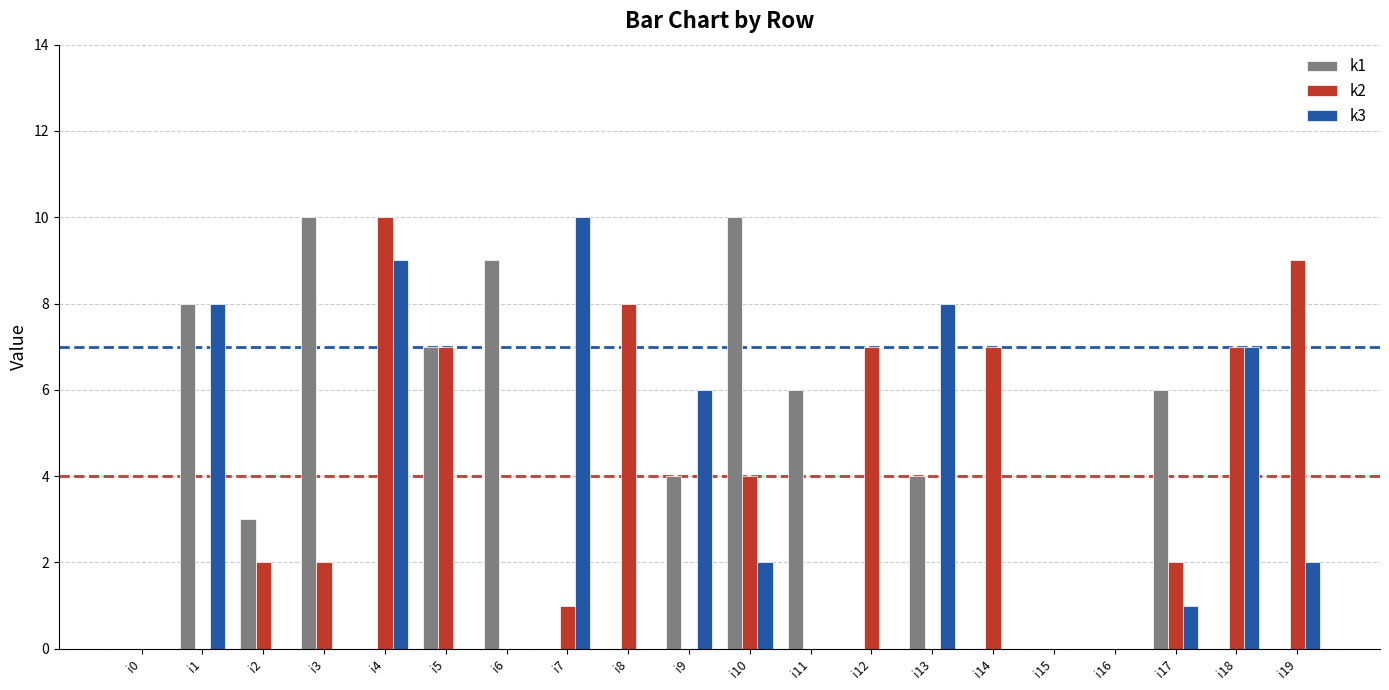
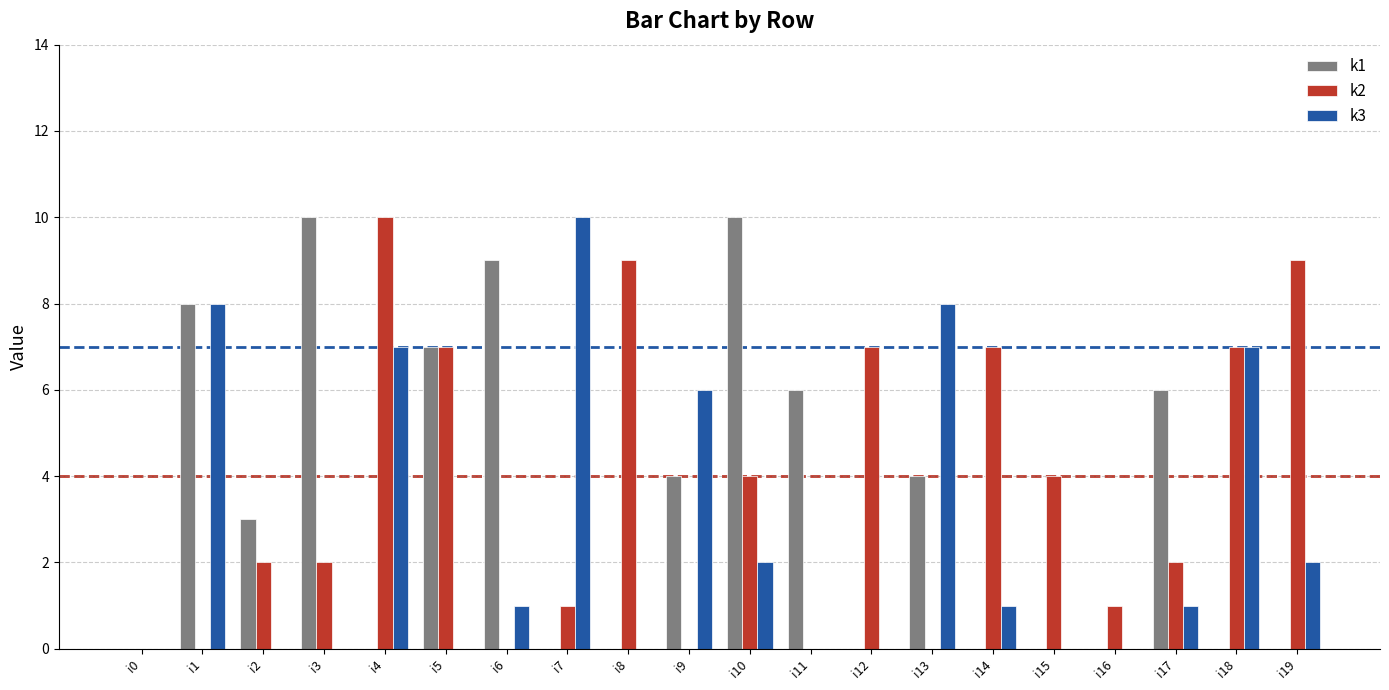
  {
    "k1": {
      "i0": 0,
      "i1": 8,
      "i2": 3,
      "i3": 10,
      "i4": 0,
      "i5": 7,
      "i6": 9,
      "i7": 0,
      "i8": 0,
      "i9": 4,
      "i10": 10,
      "i11": 6,
      "i12": 0,
      "i13": 4,
      "i14": 0,
      "i15": 0,
      "i16": 0,
      "i17": 6,
      "i18": 0,
      "i19": 0
    },
    "k2": {
      "i0": 0,
      "i1": 0,
      "i2": 2,
      "i3": 2,
      "i4": 10,
      "i5": 7,
      "i6": 0,
      "i7": 1,
-     "i8": 8,
+     "i8": 9,
      "i9": 0,
      "i10": 4,
      "i11": 0,
      "i12": 7,
      "i13": 0,
      "i14": 7,
-     "i15": 0,
-     "i16": 0,
+     "i15": 4,
+     "i16": 1,
      "i17": 2,
      "i18": 7,
      "i19": 9
    },
    "k3": {
      "i0": 0,
      "i1": 8,
      "i2": 0,
      "i3": 0,
-     "i4": 9,
+     "i4": 7,
      "i5": 0,
-     "i6": 0,
+     "i6": 1,
      "i7": 10,
      "i8": 0,
      "i9": 6,
      "i10": 2,
      "i11": 0,
      "i12": 0,
      "i13": 8,
-     "i14": 0,
+     "i14": 1,
      "i15": 0,
      "i16": 0,
      "i17": 1,
      "i18": 7,
      "i19": 2
    }
  }
